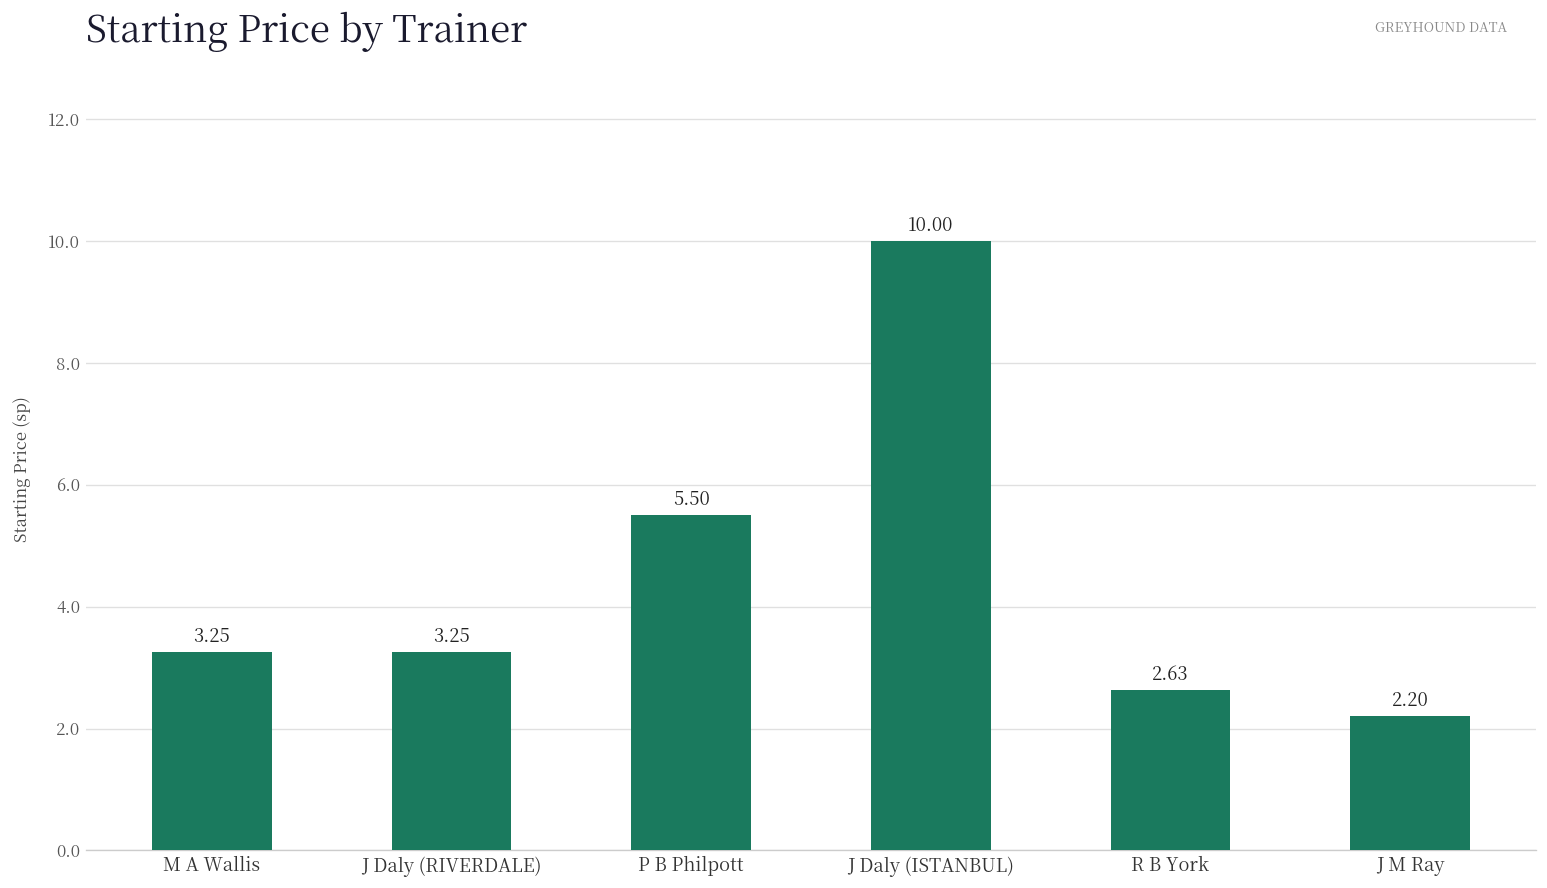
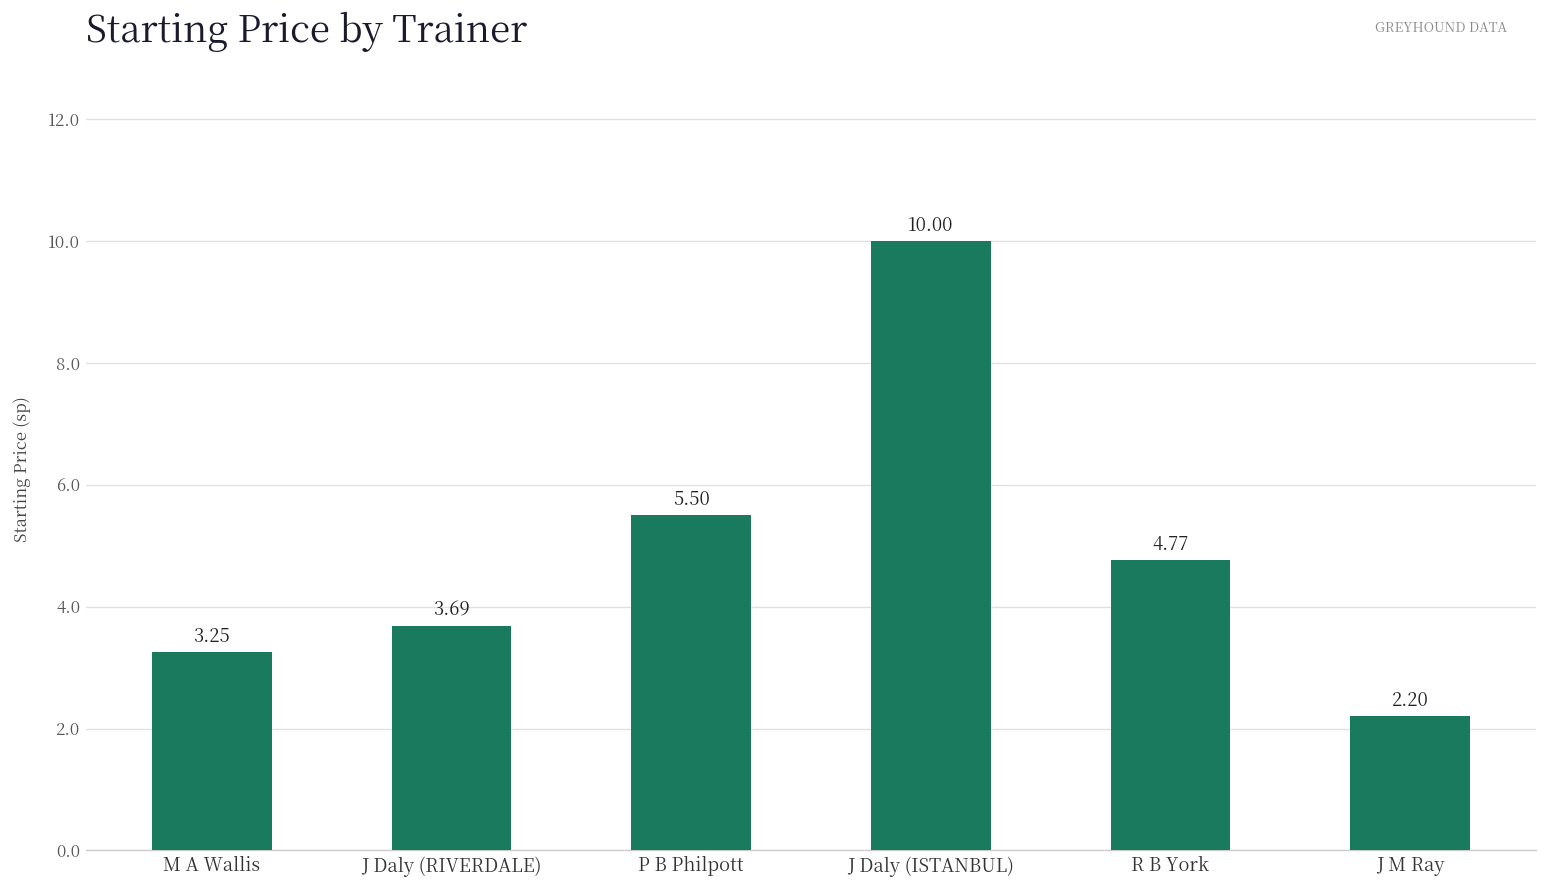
  {
    "M A Wallis": 3.25,
-   "J Daly (RIVERDALE)": 3.25,
+   "J Daly (RIVERDALE)": 3.69,
    "P B Philpott": 5.50,
    "J Daly (ISTANBUL)": 10.00,
-   "R B York": 2.63,
+   "R B York": 4.77,
    "J M Ray": 2.20
  }
